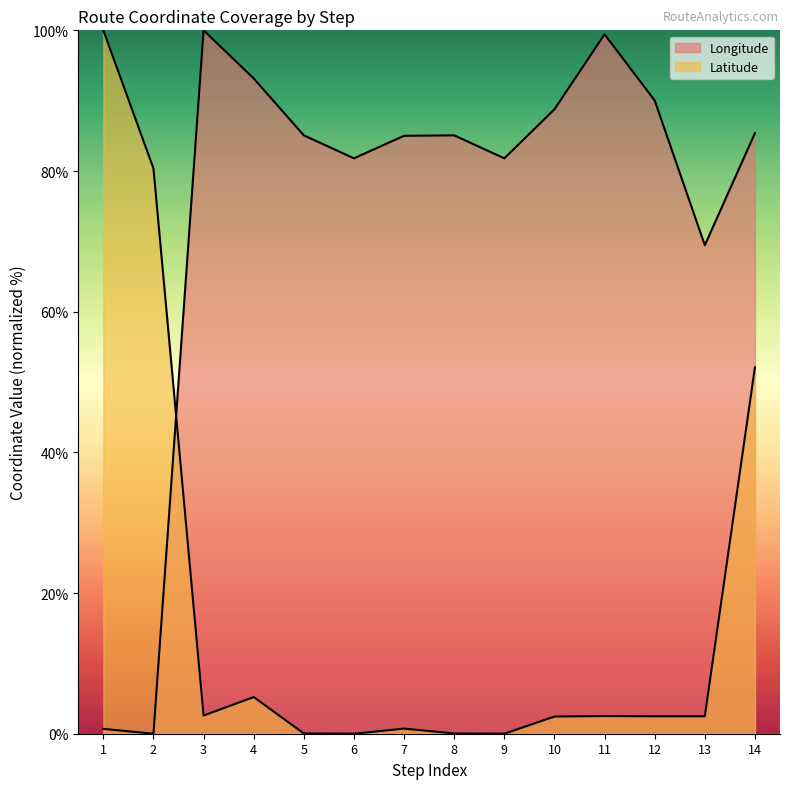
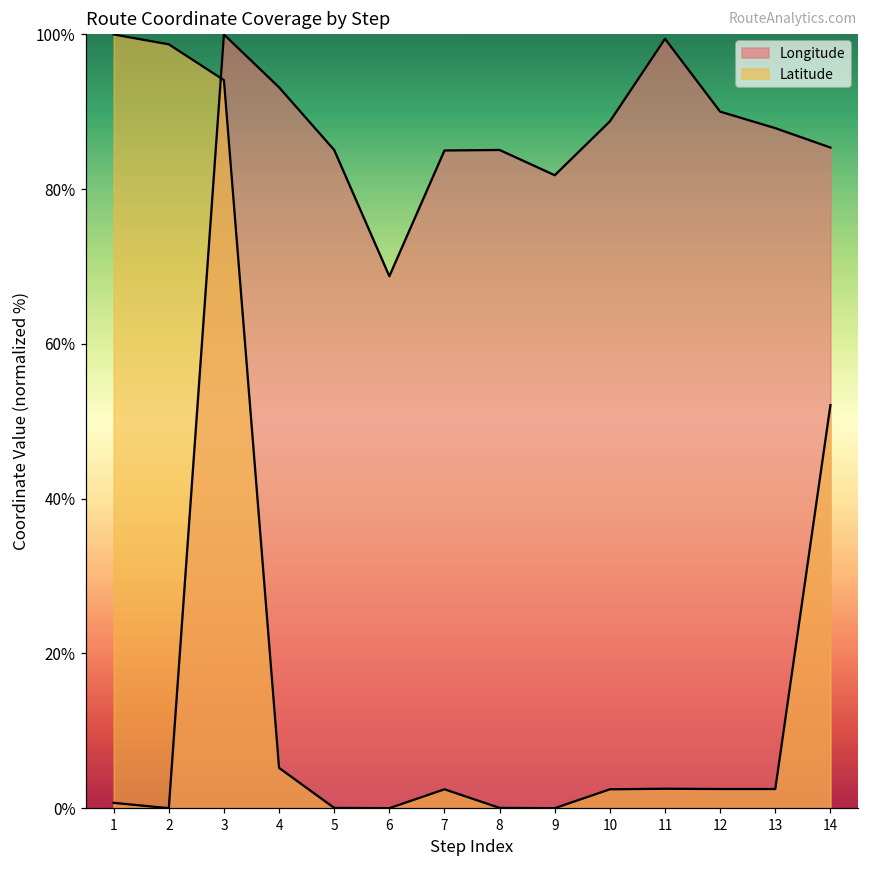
  {
    "Longitude": {
      "1": "1%",
      "2": "0%",
      "3": "100%",
      "4": "93%",
      "5": "85%",
-     "6": "82%",
+     "6": "69%",
      "7": "85%",
      "8": "85%",
      "9": "82%",
      "10": "89%",
      "11": "99%",
      "12": "90%",
-     "13": "69%",
+     "13": "88%",
      "14": "85%"
    },
    "Latitude": {
      "1": "100%",
-     "2": "80%",
-     "3": "3%",
+     "2": "99%",
+     "3": "94%",
      "4": "5%",
      "5": "0%",
      "6": "0%",
-     "7": "1%",
+     "7": "2%",
      "8": "0%",
      "9": "0%",
      "10": "2%",
      "11": "3%",
      "12": "2%",
      "13": "2%",
      "14": "52%"
    }
  }
